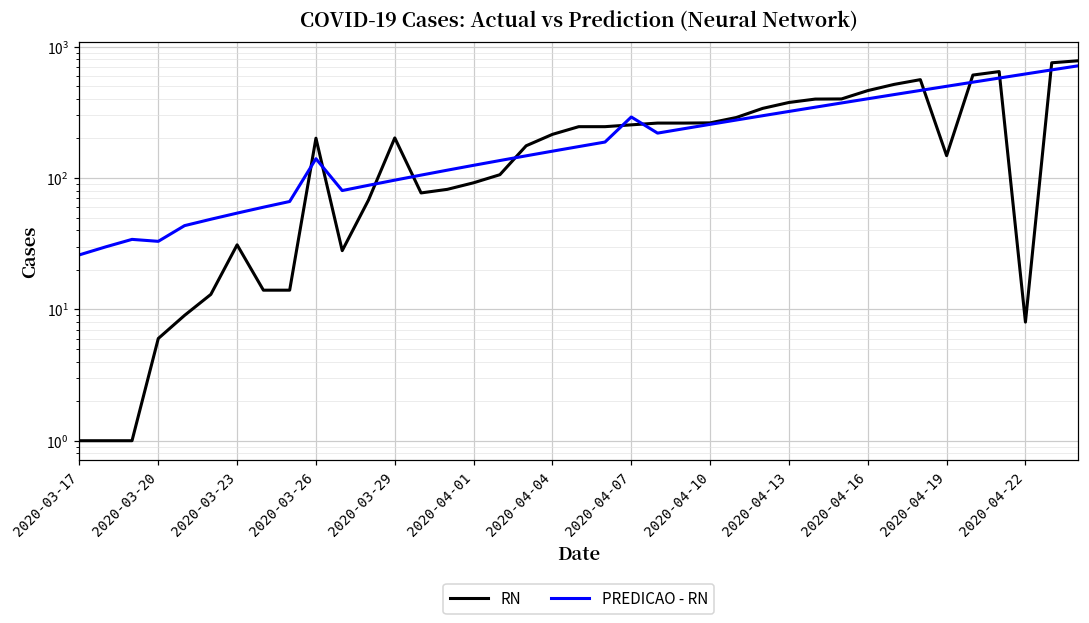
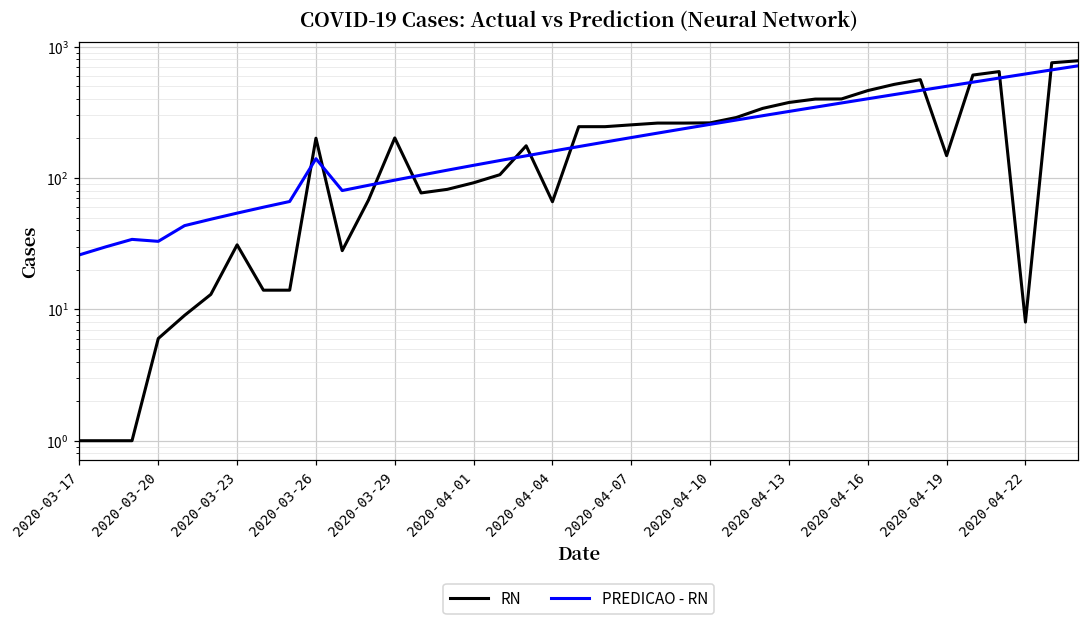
  {
    "RN": {
      "2020-03-17": 1,
      "2020-03-20": 6,
      "2020-03-23": 31,
      "2020-03-26": 200,
      "2020-03-29": 200,
      "2020-04-01": 90,
-     "2020-04-04": 220,
+     "2020-04-04": 70,
      "2020-04-07": 250,
      "2020-04-13": 380,
      "2020-04-16": 460,
      "2020-04-19": 150,
      "2020-04-22": 8
    },
    "PREDICAO - RN": {
      "2020-03-17": 26,
      "2020-03-20": 33,
      "2020-03-23": 50,
      "2020-03-26": 140,
      "2020-03-29": 100,
      "2020-04-01": 120,
      "2020-04-04": 160,
-     "2020-04-07": 290,
+     "2020-04-07": 200,
      "2020-04-13": 320,
      "2020-04-16": 400,
      "2020-04-19": 500,
      "2020-04-22": 600
    }
  }
